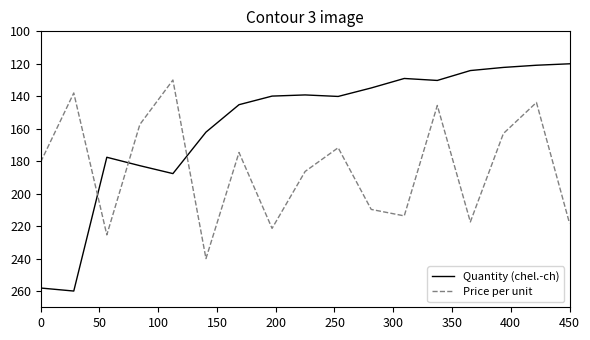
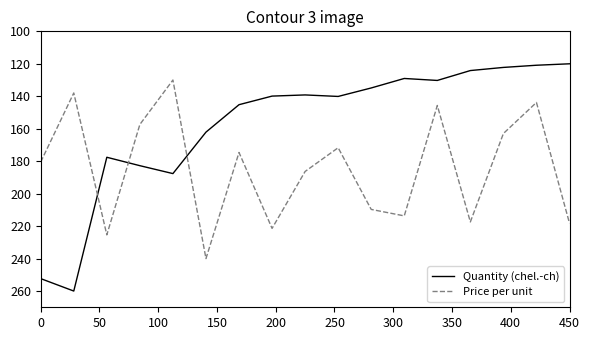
  {
    "Quantity (chel.-ch)": {
-     "0": 258,
+     "0": 252,
      "450": 120
    },
    "Price per unit": {
      "0": 180,
      "450": 218
    }
  }
